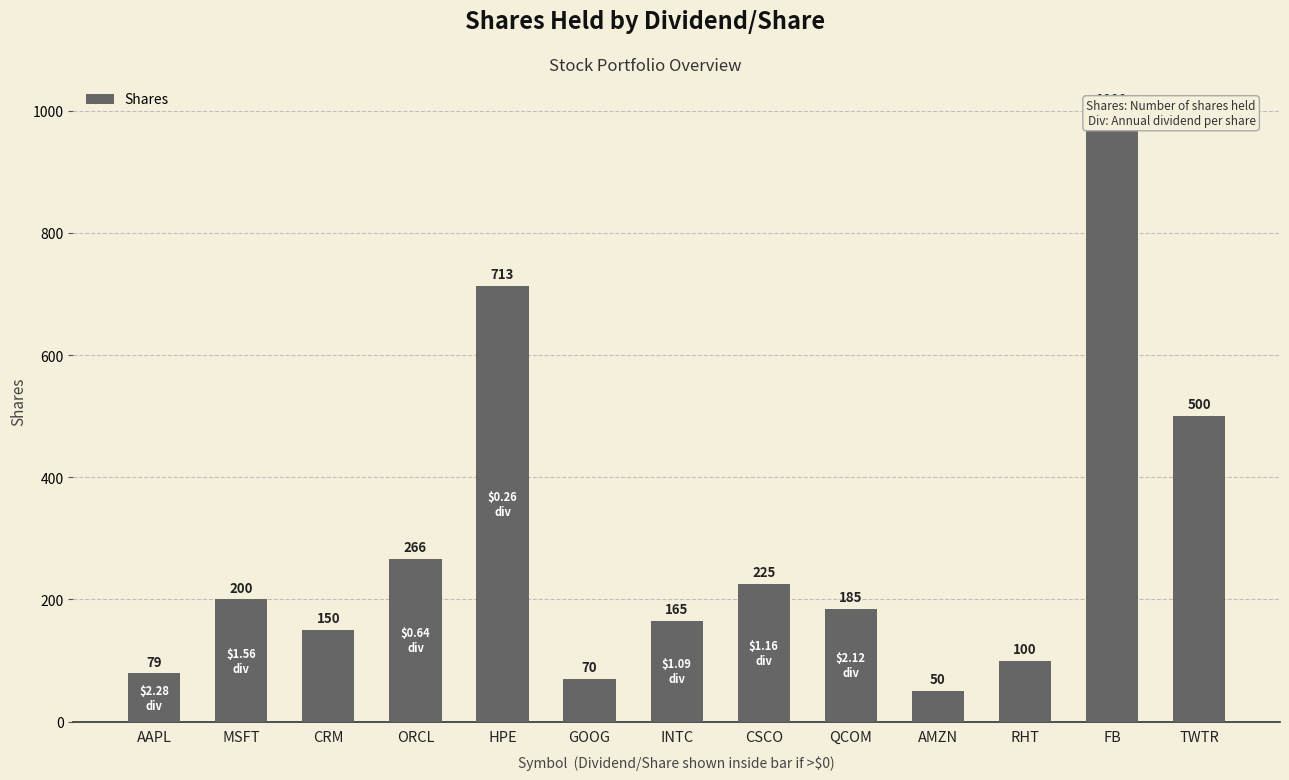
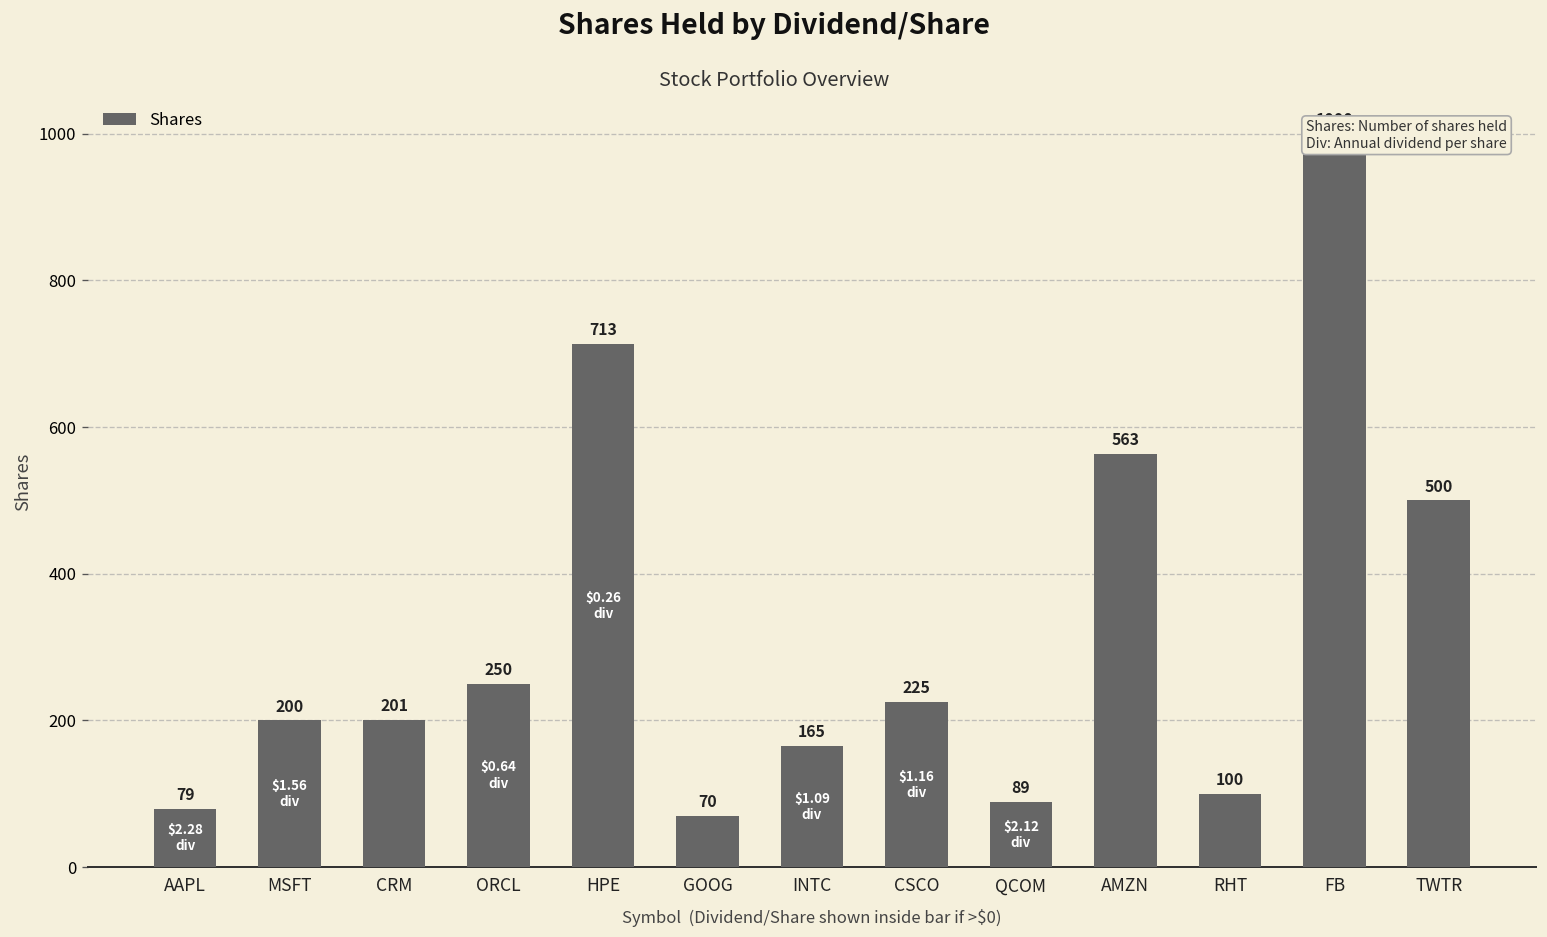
  {
    "AAPL": 79,
    "MSFT": 200,
-   "CRM": 150,
-   "ORCL": 266,
+   "CRM": 201,
+   "ORCL": 250,
    "HPE": 713,
    "GOOG": 70,
    "INTC": 165,
    "CSCO": 225,
-   "QCOM": 185,
-   "AMZN": 50,
+   "QCOM": 89,
+   "AMZN": 563,
    "RHT": 100,
    "TWTR": 500
  }
